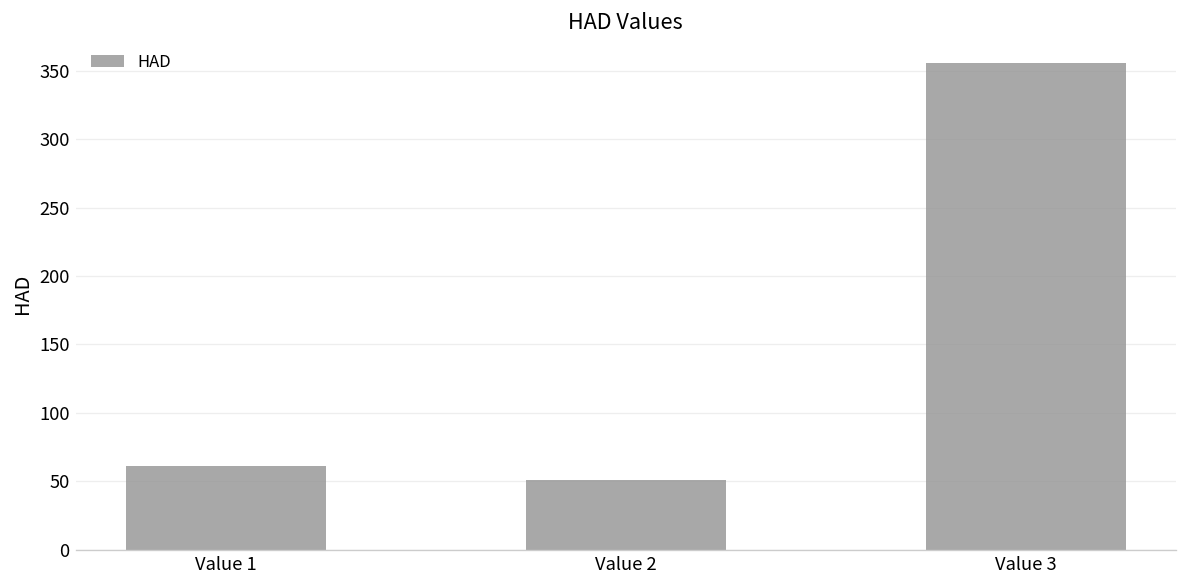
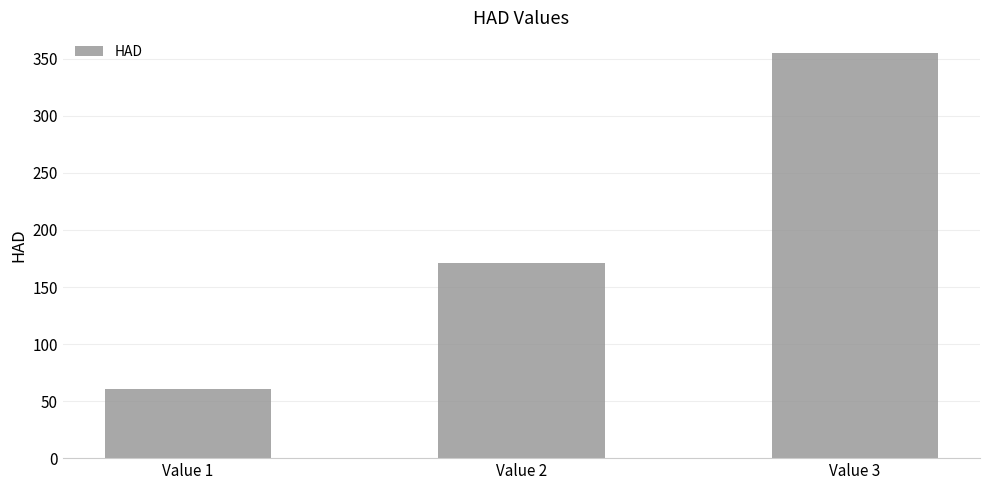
  {
    "Value 1": 61,
-   "Value 2": 51,
+   "Value 2": 171,
    "Value 3": 356
  }
